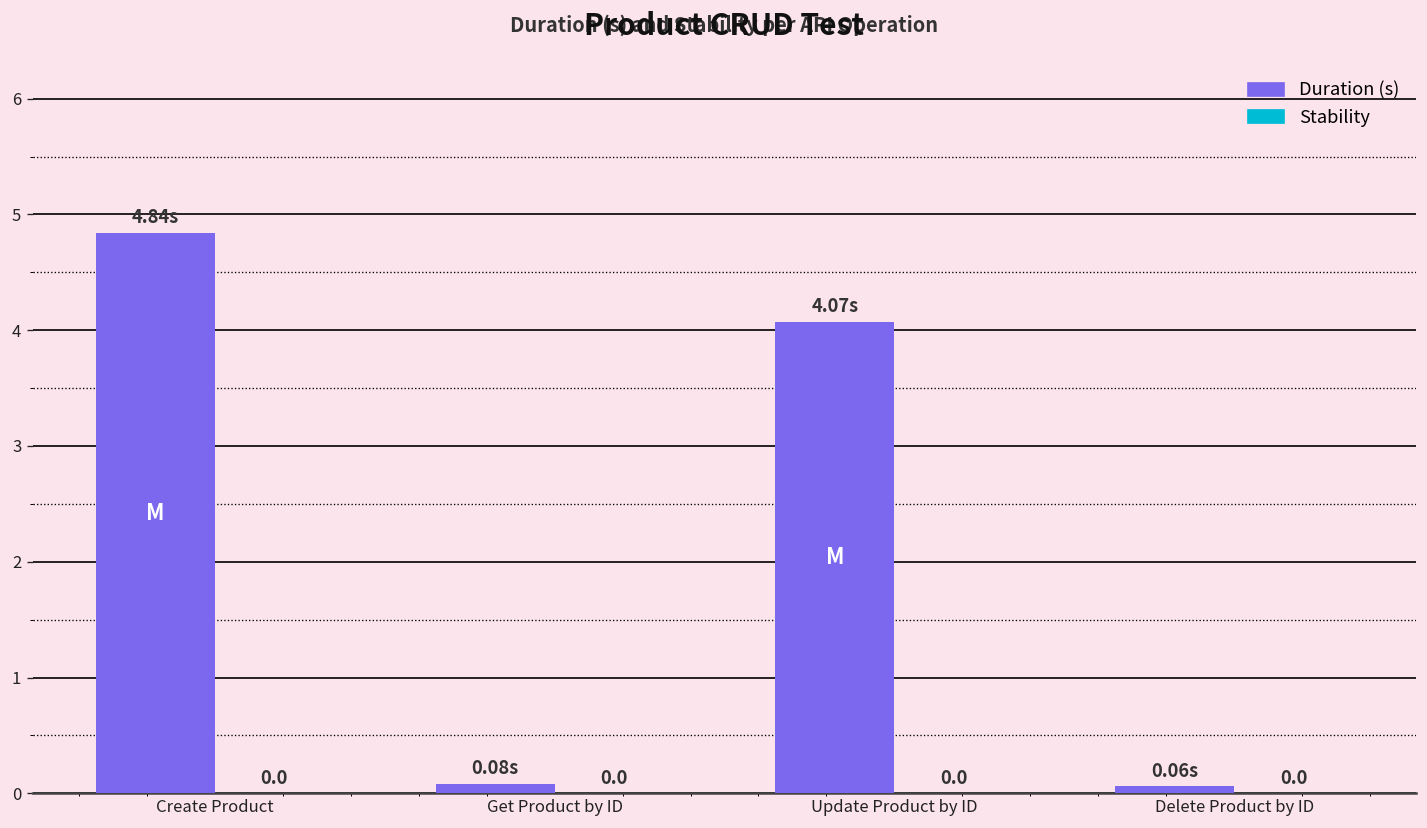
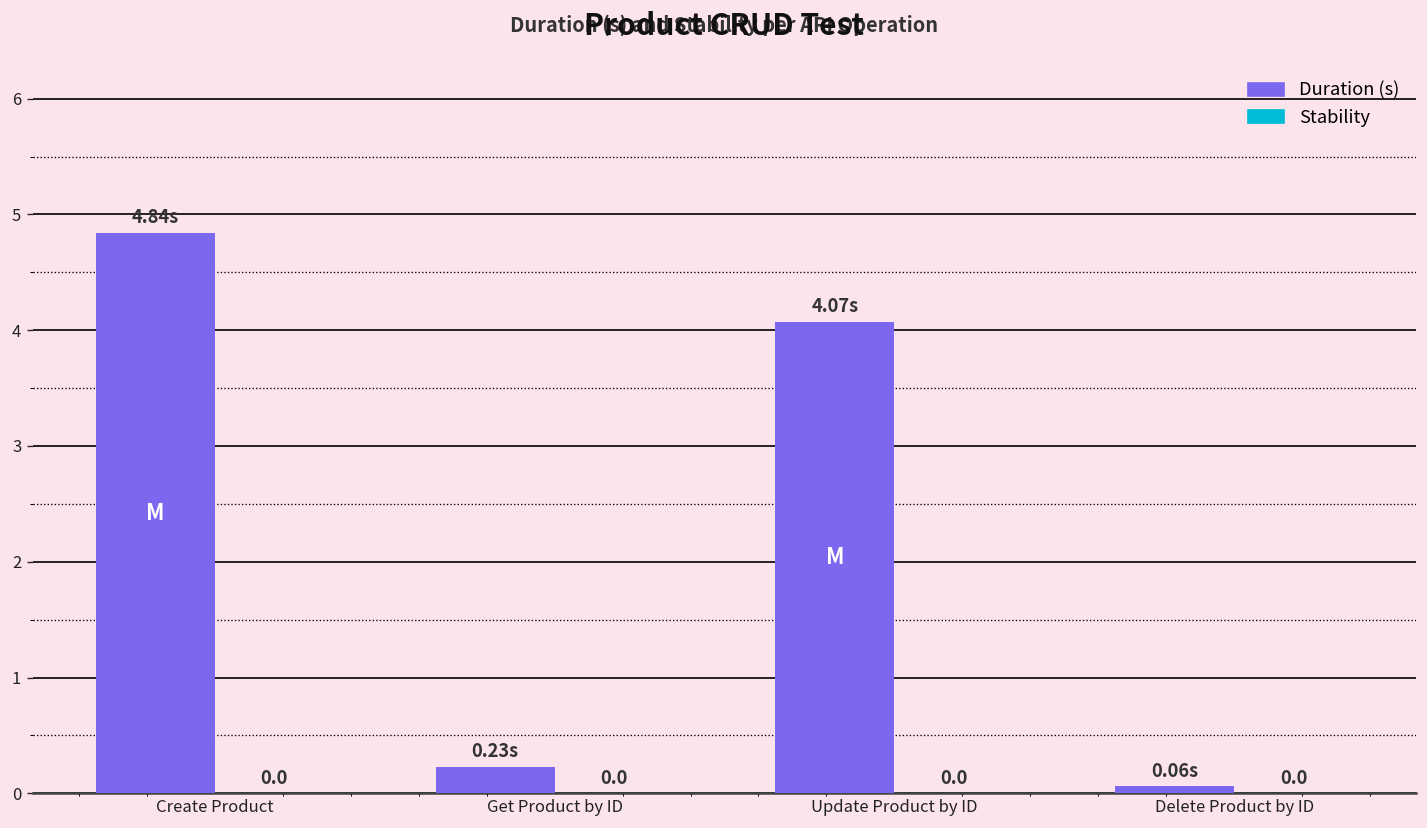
  {
    "Duration (s)": {
      "Create Product": "4.84s",
-     "Get Product by ID": "0.08s",
+     "Get Product by ID": "0.23s",
      "Update Product by ID": "4.07s",
      "Delete Product by ID": "0.06s"
    },
    "Stability": {
      "Create Product": "0.0",
      "Get Product by ID": "0.0",
      "Update Product by ID": "0.0",
      "Delete Product by ID": "0.0"
    }
  }
